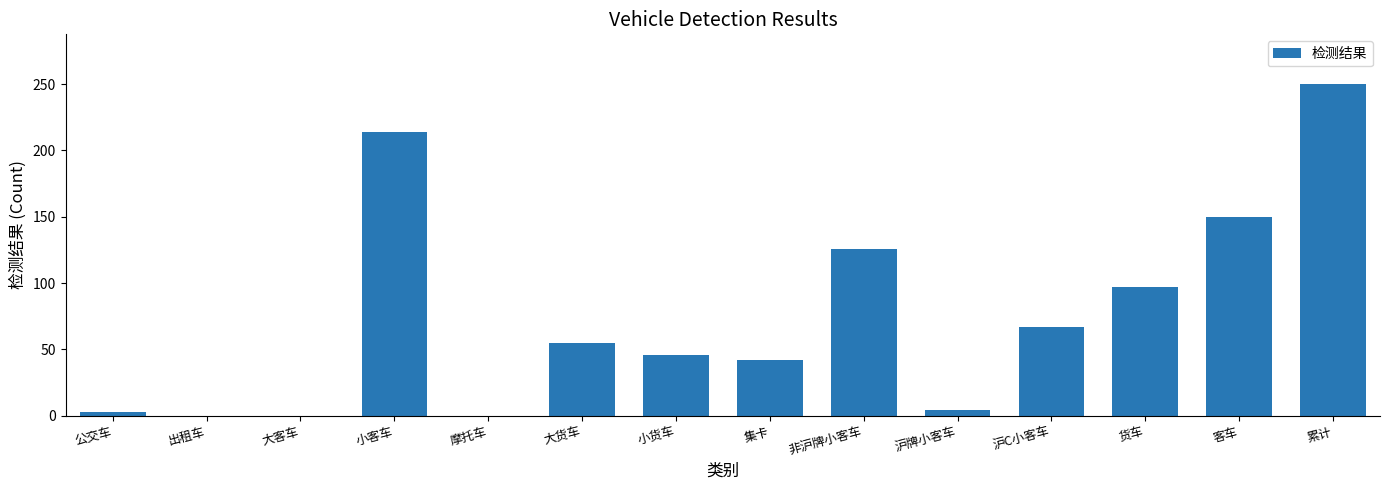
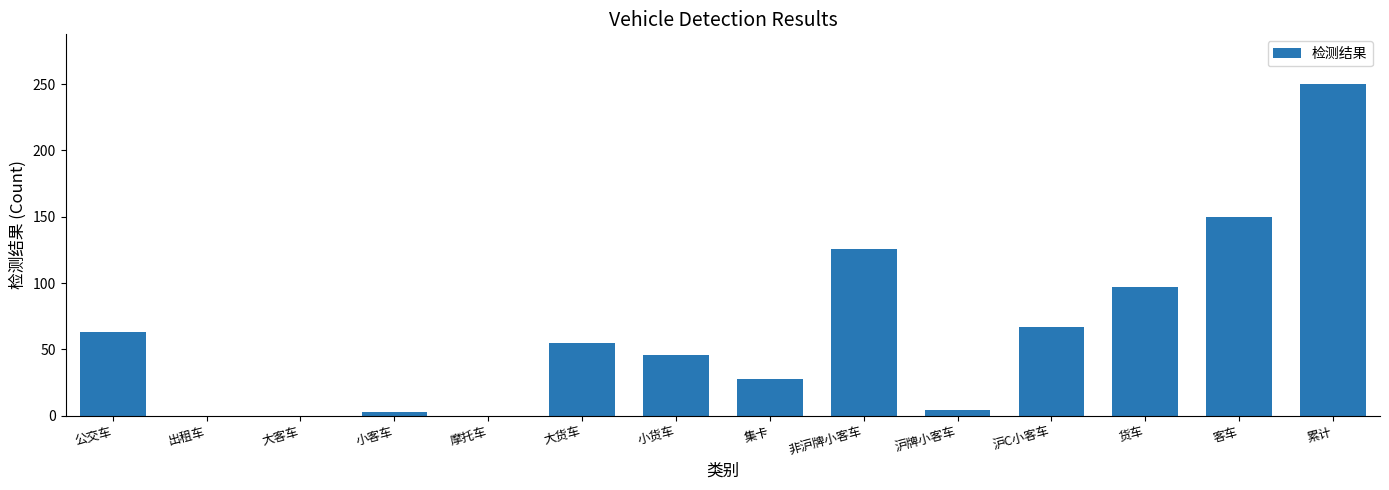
  {
-   "公交车": 3,
+   "公交车": 63,
    "出租车": 0,
    "大客车": 0,
-   "小客车": 214,
+   "小客车": 3,
    "摩托车": 0,
    "大货车": 55,
    "小货车": 46,
-   "集卡": 42,
+   "集卡": 28,
    "非沪牌小客车": 126,
    "沪牌小客车": 4,
    "沪C小客车": 67,
    "货车": 97,
    "客车": 150,
    "累计": 250
  }
